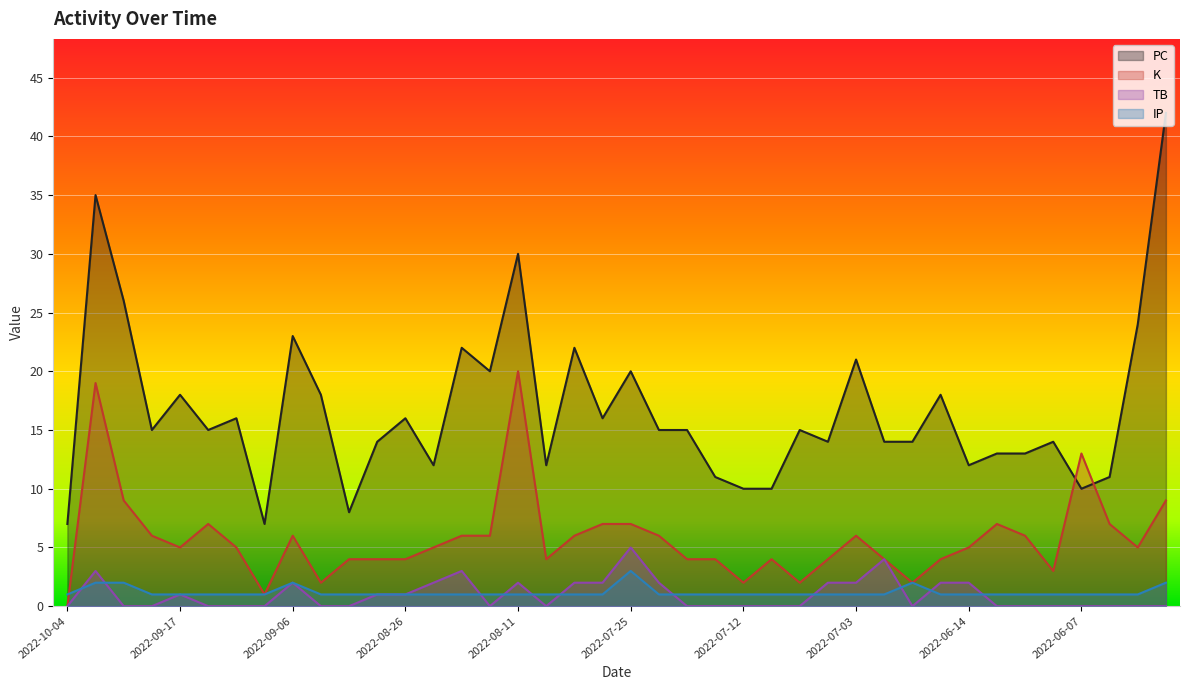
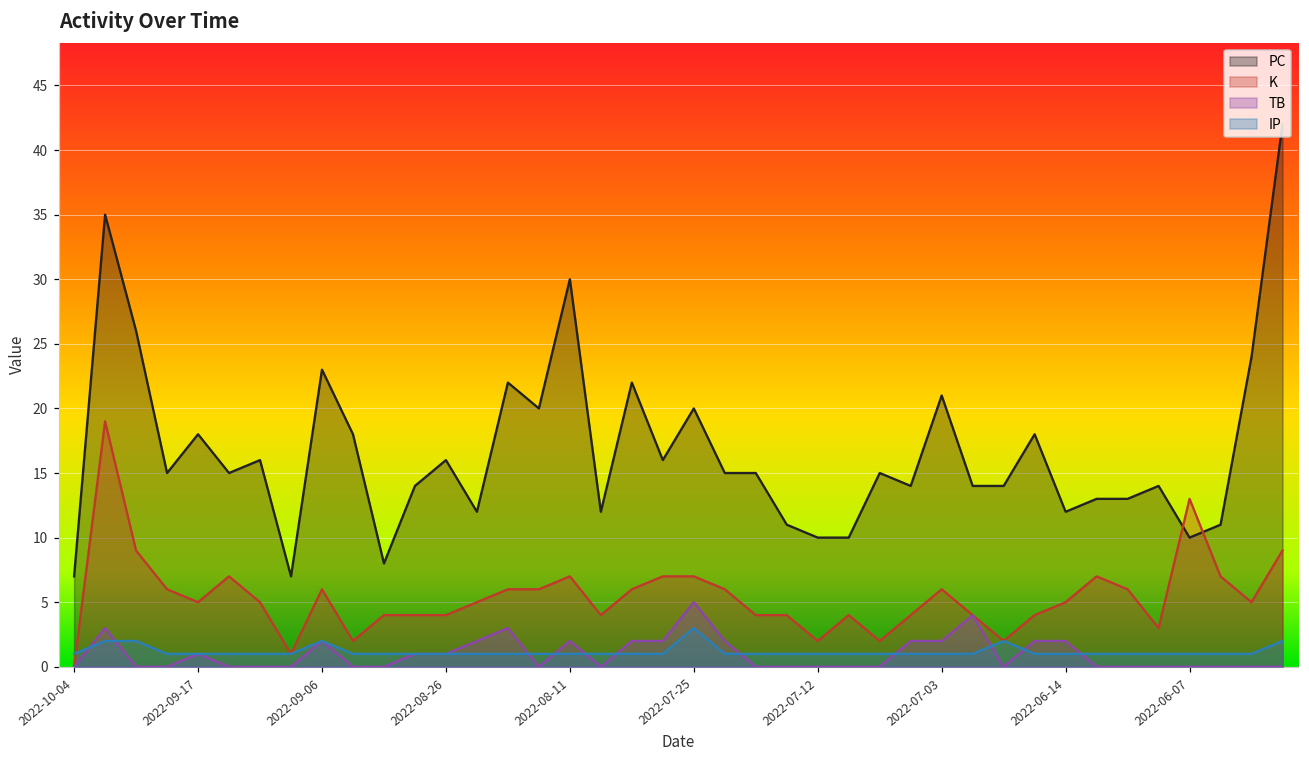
  {
    "PC": {
      "2022-10-04": 7,
      "2022-09-17": 18,
      "2022-09-06": 23,
      "2022-08-26": 16,
      "2022-08-11": 30,
      "2022-07-25": 20,
      "2022-07-12": 10,
      "2022-07-03": 21,
      "2022-06-14": 12,
      "2022-06-07": 10
    },
    "K": {
      "2022-09-17": 5,
      "2022-09-06": 6,
      "2022-08-26": 4,
-     "2022-08-11": 20,
+     "2022-08-11": 7,
      "2022-07-25": 7,
      "2022-07-12": 2,
      "2022-07-03": 6,
      "2022-06-14": 5,
      "2022-06-07": 13
    },
    "TB": {
      "2022-08-11": 2,
      "2022-07-25": 5,
      "2022-07-12": 0,
      "2022-07-03": 2,
      "2022-06-14": 2,
      "2022-06-07": 0
    },
    "IP": {
      "2022-10-04": 1,
      "2022-08-11": 1,
      "2022-07-25": 3,
      "2022-07-12": 1,
      "2022-07-03": 1,
      "2022-06-14": 1,
      "2022-06-07": 1
    }
  }
